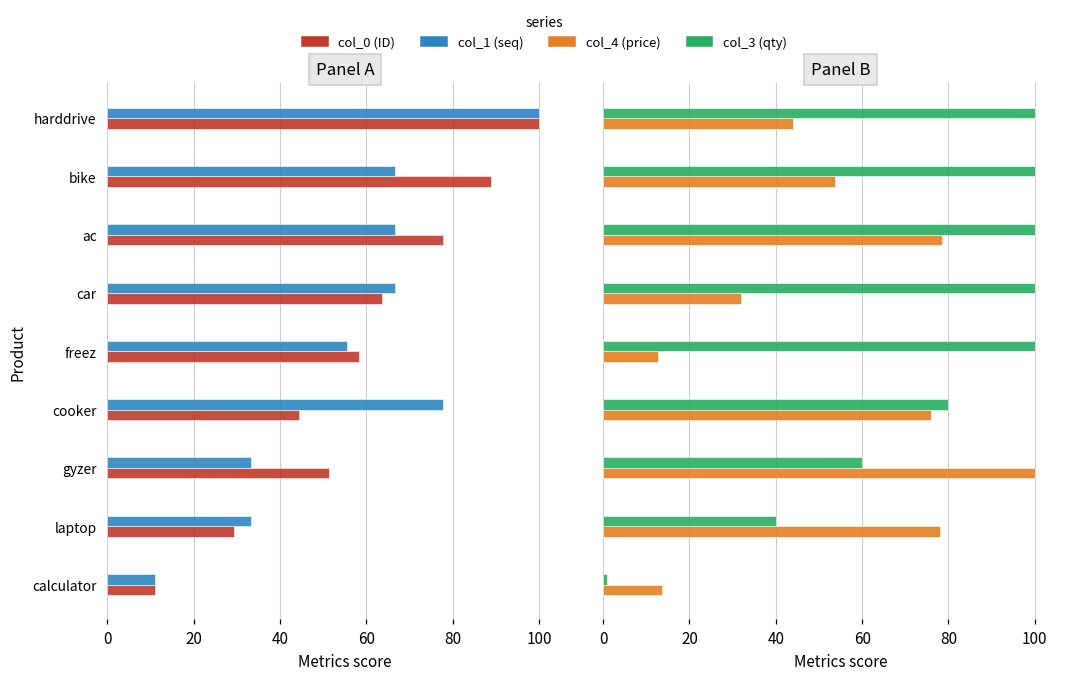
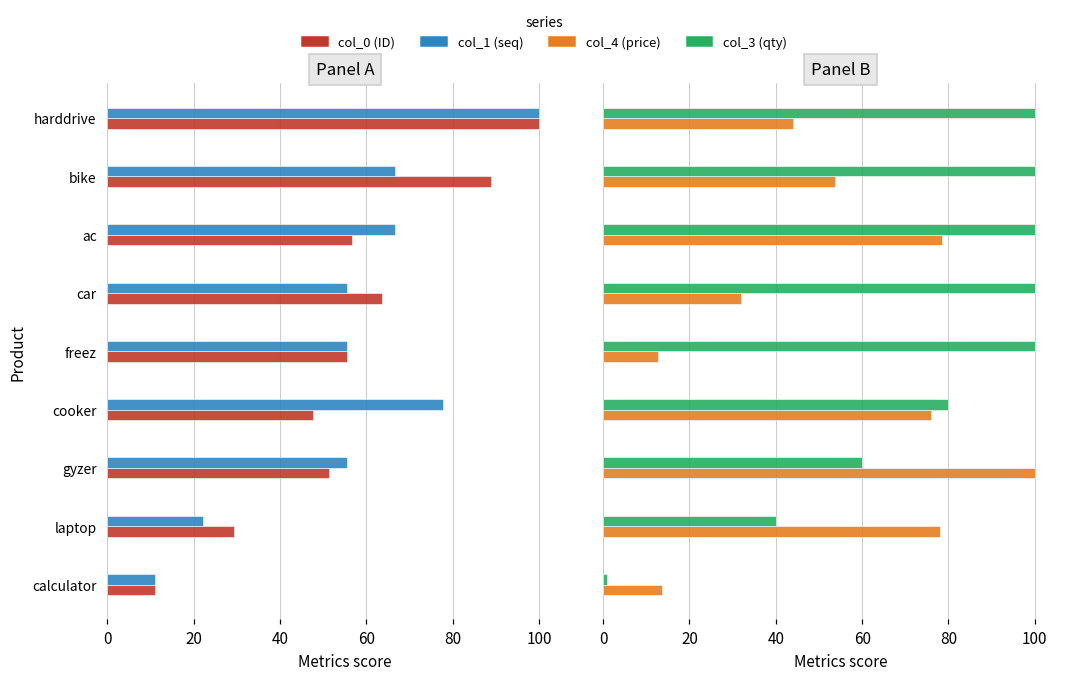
  {
    "Panel A": {
      "col_0 (ID)": {
        "harddrive": 100,
        "bike": 89,
-       "ac": 78,
+       "ac": 57,
        "car": 64,
-       "freez": 58,
-       "cooker": 44,
+       "freez": 56,
+       "cooker": 48,
        "gyzer": 51,
        "laptop": 29,
        "calculator": 11
      },
      "col_1 (seq)": {
        "harddrive": 100,
        "bike": 67,
        "ac": 67,
-       "car": 67,
+       "car": 56,
        "freez": 56,
        "cooker": 78,
-       "gyzer": 33,
-       "laptop": 33,
+       "gyzer": 56,
+       "laptop": 22,
        "calculator": 11
      }
    }
  }
